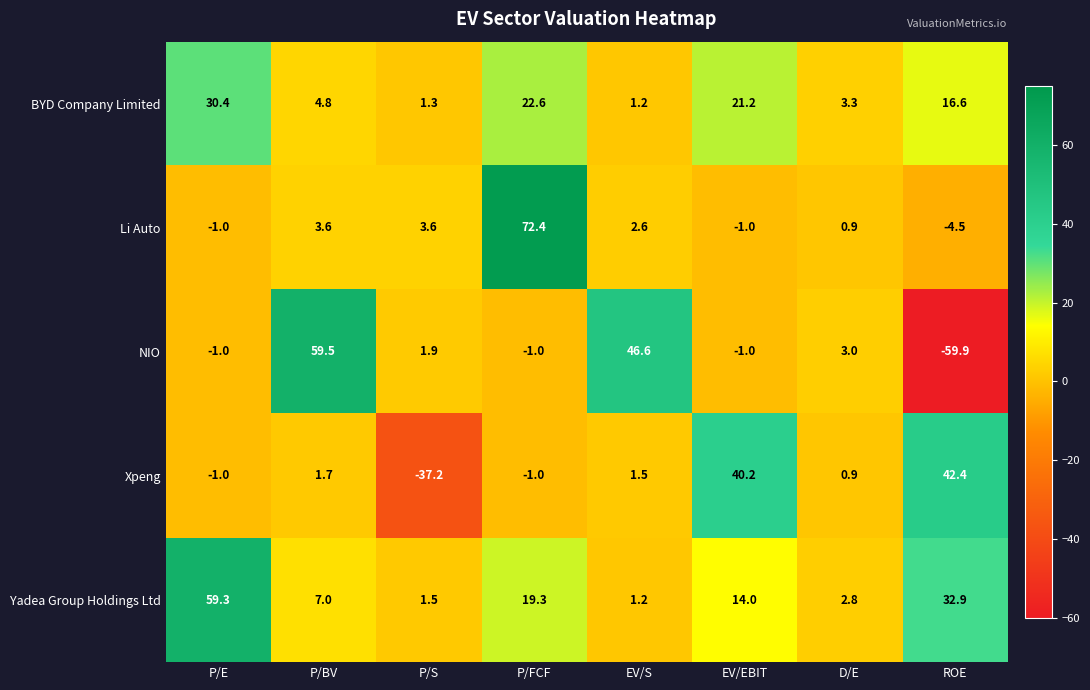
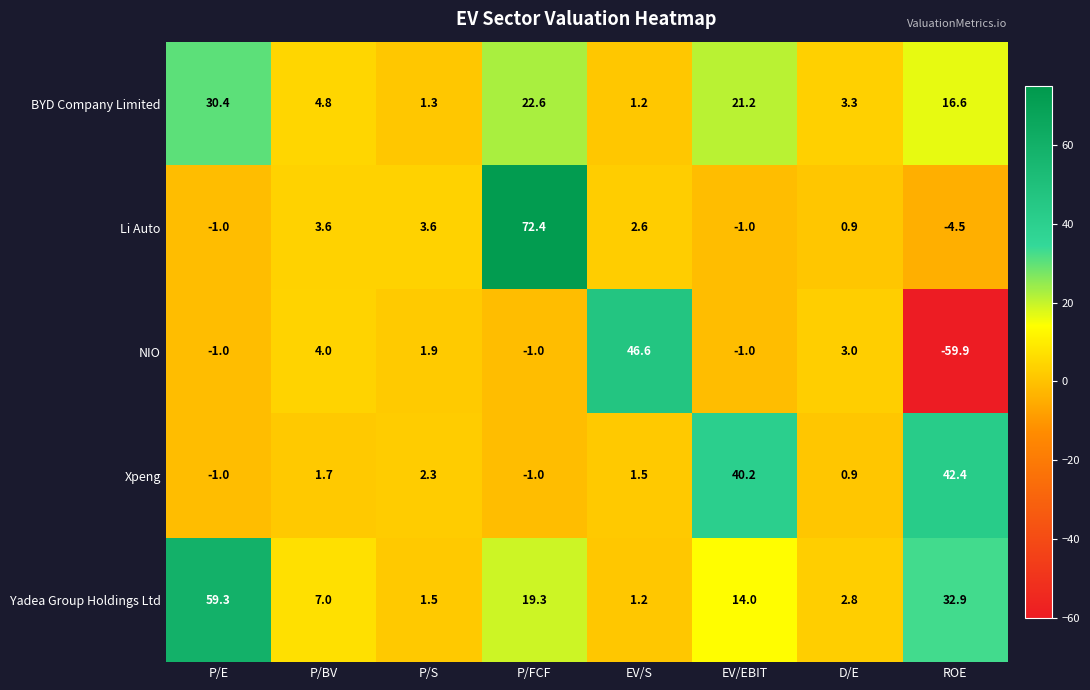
  {
    "BYD Company Limited": {
      "P/E": 30.4,
      "P/BV": 4.8,
      "P/S": 1.3,
      "P/FCF": 22.6,
      "EV/S": 1.2,
      "EV/EBIT": 21.2,
      "D/E": 3.3,
      "ROE": 16.6
    },
    "Li Auto": {
      "P/E": -1.0,
      "P/BV": 3.6,
      "P/S": 3.6,
      "P/FCF": 72.4,
      "EV/S": 2.6,
      "EV/EBIT": -1.0,
      "D/E": 0.9,
      "ROE": -4.5
    },
    "NIO": {
      "P/E": -1.0,
-     "P/BV": 59.5,
+     "P/BV": 4.0,
      "P/S": 1.9,
      "P/FCF": -1.0,
      "EV/S": 46.6,
      "EV/EBIT": -1.0,
      "D/E": 3.0,
      "ROE": -59.9
    },
    "Xpeng": {
      "P/E": -1.0,
      "P/BV": 1.7,
-     "P/S": -37.2,
+     "P/S": 2.3,
      "P/FCF": -1.0,
      "EV/S": 1.5,
      "EV/EBIT": 40.2,
      "D/E": 0.9,
      "ROE": 42.4
    },
    "Yadea Group Holdings Ltd": {
      "P/E": 59.3,
      "P/BV": 7.0,
      "P/S": 1.5,
      "P/FCF": 19.3,
      "EV/S": 1.2,
      "EV/EBIT": 14.0,
      "D/E": 2.8,
      "ROE": 32.9
    }
  }
